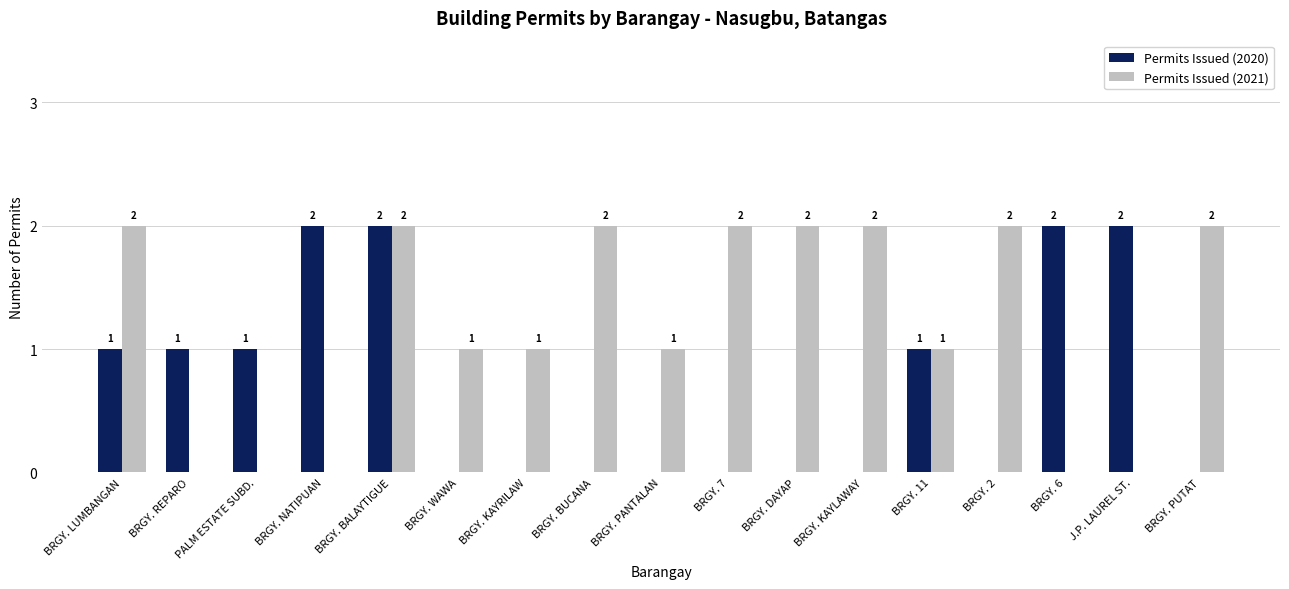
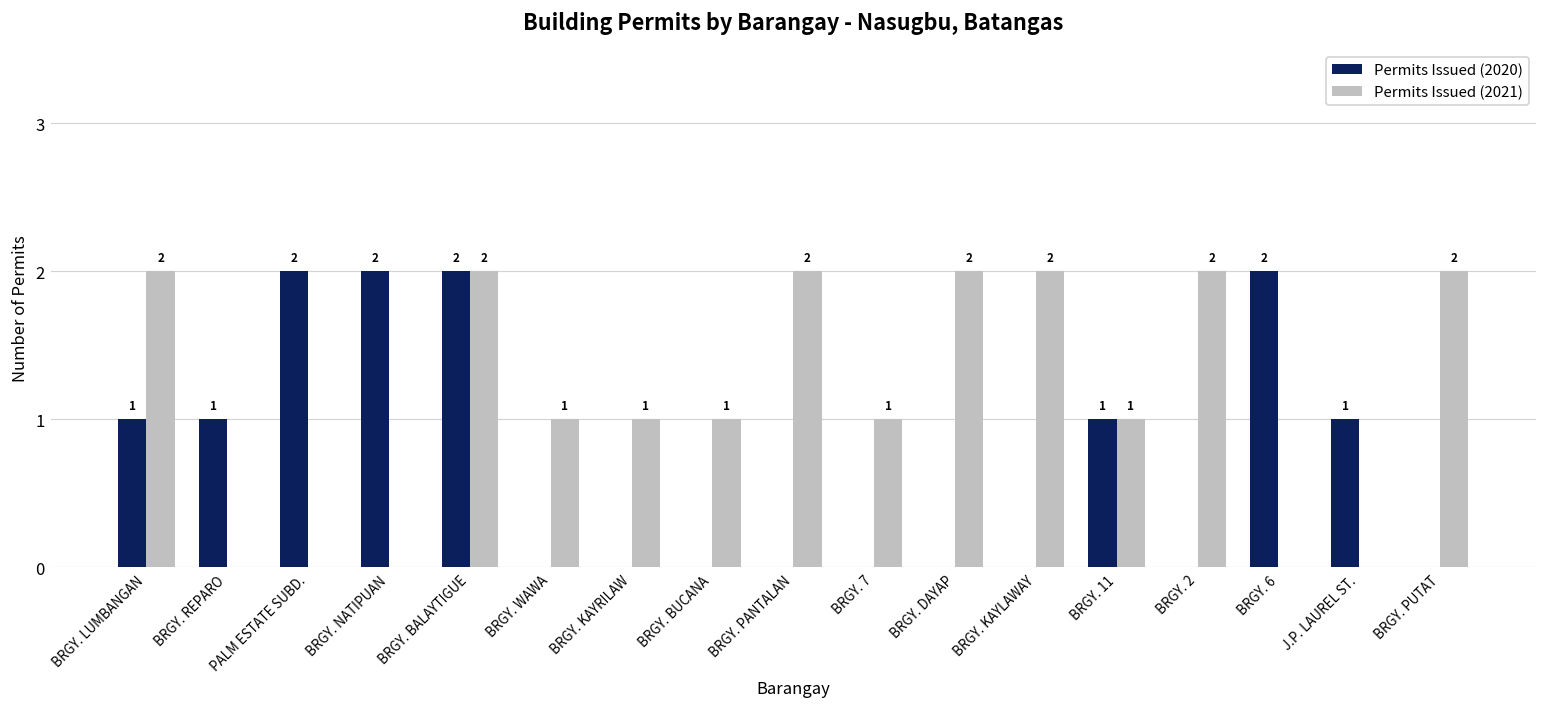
  {
    "Permits Issued (2020)": {
      "BRGY. LUMBANGAN": 1,
      "BRGY. REPARO": 1,
-     "PALM ESTATE SUBD.": 1,
+     "PALM ESTATE SUBD.": 2,
      "BRGY. NATIPUAN": 2,
      "BRGY. BALAYTIGUE": 2,
      "BRGY. 11": 1,
      "BRGY. 6": 2,
-     "J.P. LAUREL ST.": 2
+     "J.P. LAUREL ST.": 1
    },
    "Permits Issued (2021)": {
      "BRGY. LUMBANGAN": 2,
      "BRGY. BALAYTIGUE": 2,
      "BRGY. WAWA": 1,
      "BRGY. KAYRILAW": 1,
-     "BRGY. BUCANA": 2,
-     "BRGY. PANTALAN": 1,
-     "BRGY. 7": 2,
+     "BRGY. BUCANA": 1,
+     "BRGY. PANTALAN": 2,
+     "BRGY. 7": 1,
      "BRGY. DAYAP": 2,
      "BRGY. KAYLAWAY": 2,
      "BRGY. 11": 1,
      "BRGY. 2": 2,
      "BRGY. PUTAT": 2
    }
  }
